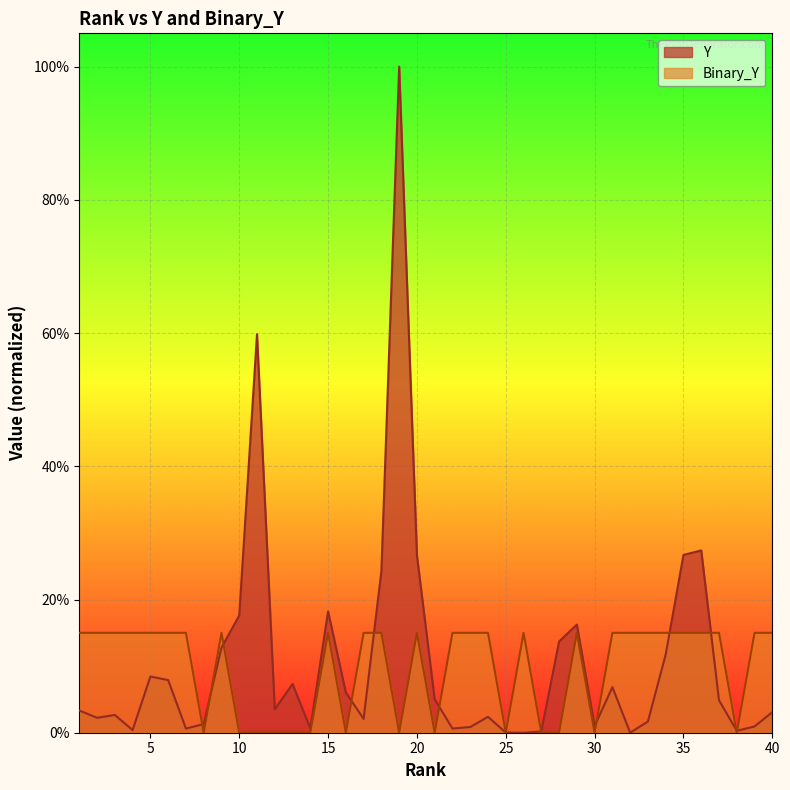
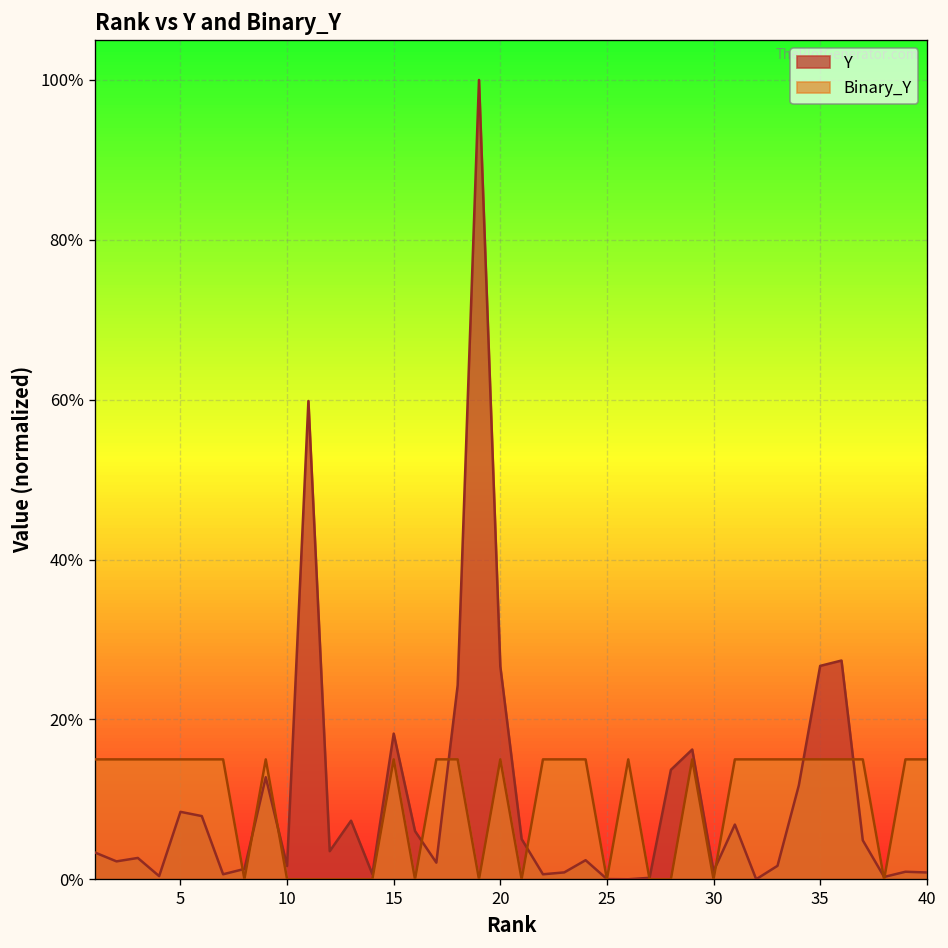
  {
    "Y": {
      "5": "8%",
-     "10": "18%",
+     "10": "2%",
      "15": "18%",
      "20": "27%",
      "30": "1%",
      "35": "27%",
-     "40": "3%"
+     "40": "1%"
    },
    "Binary_Y": {
      "5": "15%",
      "10": "0%",
      "15": "15%",
      "20": "15%",
      "30": "0%",
      "35": "15%",
      "40": "15%"
    }
  }
